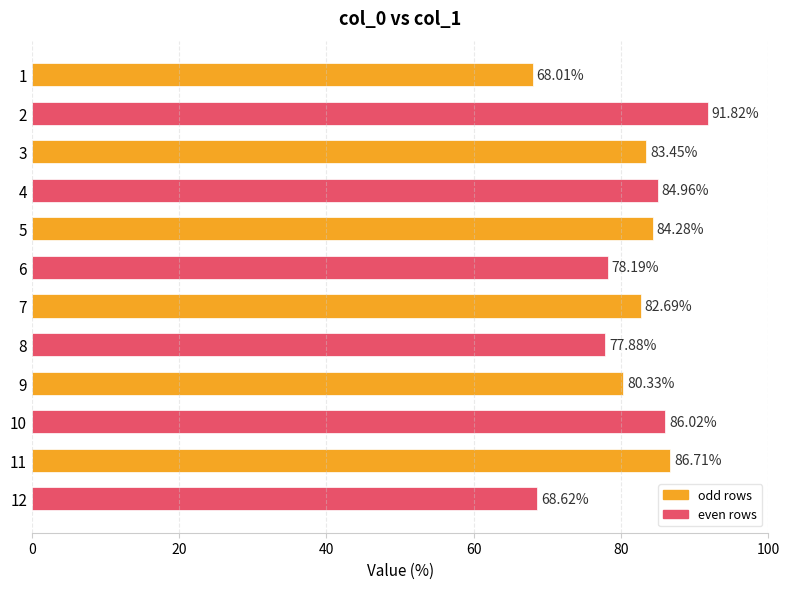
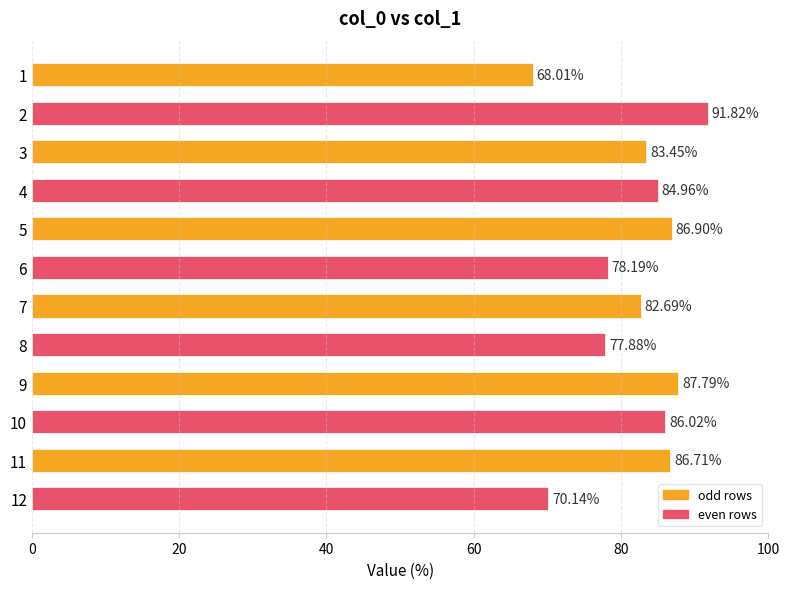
  {
    "1": "68.01%",
    "2": "91.82%",
    "3": "83.45%",
    "4": "84.96%",
-   "5": "84.28%",
+   "5": "86.90%",
    "6": "78.19%",
    "7": "82.69%",
    "8": "77.88%",
-   "9": "80.33%",
+   "9": "87.79%",
    "10": "86.02%",
    "11": "86.71%",
-   "12": "68.62%"
+   "12": "70.14%"
  }
